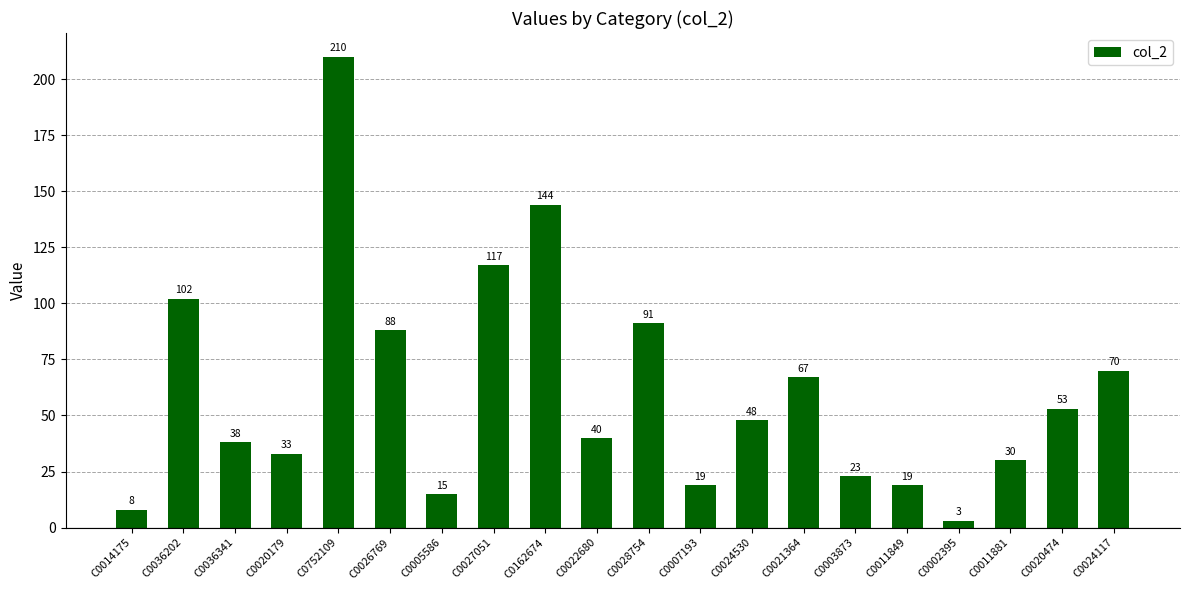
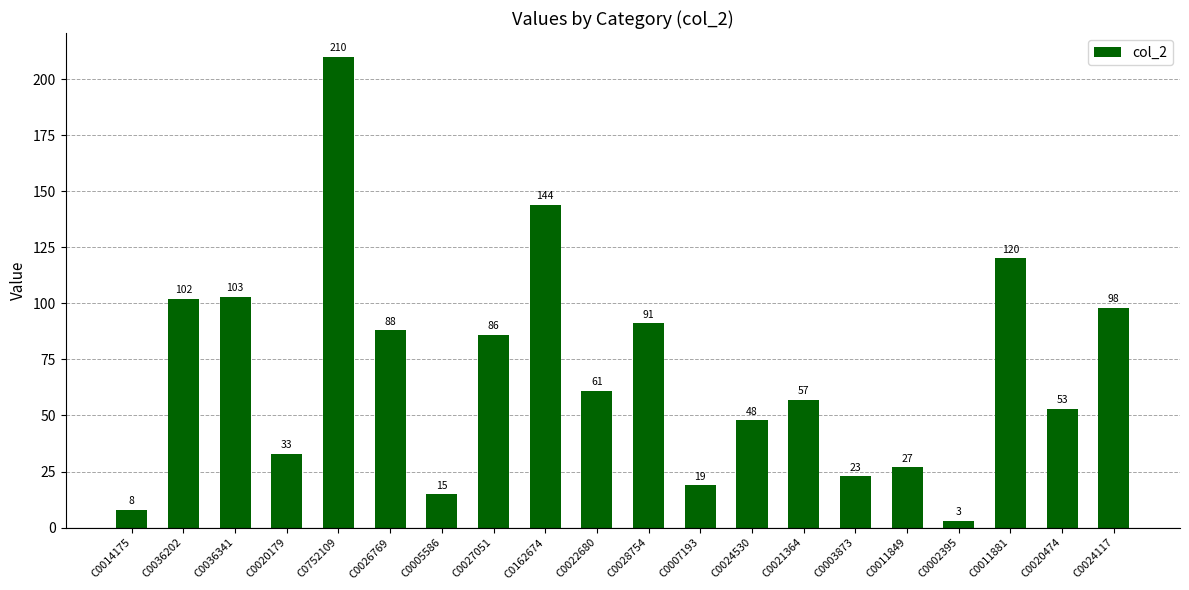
  {
    "C0014175": 8,
    "C0036202": 102,
-   "C0036341": 38,
+   "C0036341": 103,
    "C0020179": 33,
    "C0752109": 210,
    "C0026769": 88,
    "C0005586": 15,
-   "C0027051": 117,
+   "C0027051": 86,
    "C0162674": 144,
-   "C0022680": 40,
+   "C0022680": 61,
    "C0028754": 91,
    "C0007193": 19,
    "C0024530": 48,
-   "C0021364": 67,
+   "C0021364": 57,
    "C0003873": 23,
-   "C0011849": 19,
+   "C0011849": 27,
    "C0002395": 3,
-   "C0011881": 30,
+   "C0011881": 120,
    "C0020474": 53,
-   "C0024117": 70
+   "C0024117": 98
  }
